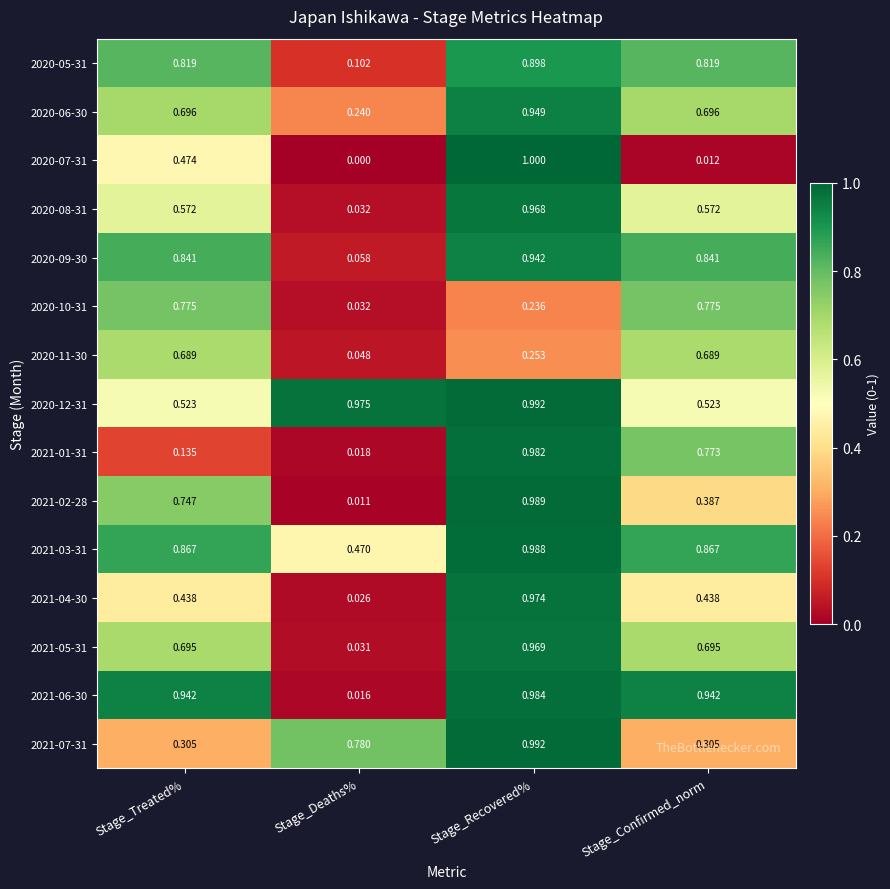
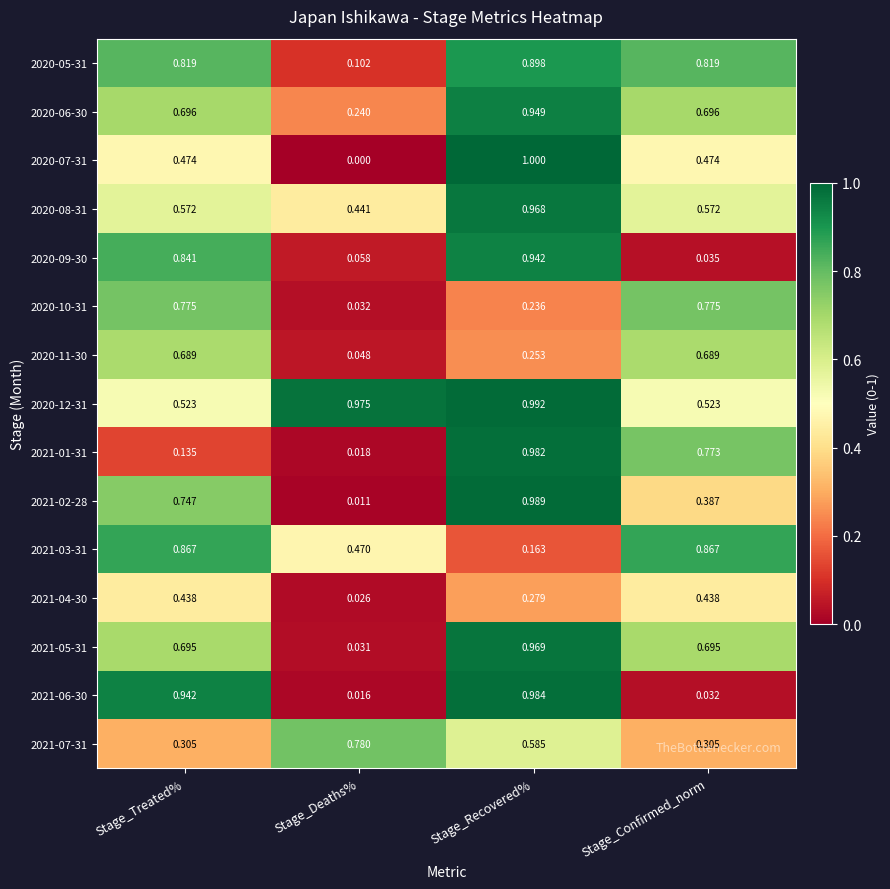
  {
    "2020-05-31": {
      "Stage_Treated%": 0.819,
      "Stage_Deaths%": 0.102,
      "Stage_Recovered%": 0.898,
      "Stage_Confirmed_norm": 0.819
    },
    "2020-06-30": {
      "Stage_Treated%": 0.696,
      "Stage_Deaths%": 0.240,
      "Stage_Recovered%": 0.949,
      "Stage_Confirmed_norm": 0.696
    },
    "2020-07-31": {
      "Stage_Treated%": 0.474,
      "Stage_Deaths%": 0.000,
      "Stage_Recovered%": 1.000,
-     "Stage_Confirmed_norm": 0.012
+     "Stage_Confirmed_norm": 0.474
    },
    "2020-08-31": {
      "Stage_Treated%": 0.572,
-     "Stage_Deaths%": 0.032,
+     "Stage_Deaths%": 0.441,
      "Stage_Recovered%": 0.968,
      "Stage_Confirmed_norm": 0.572
    },
    "2020-09-30": {
      "Stage_Treated%": 0.841,
      "Stage_Deaths%": 0.058,
      "Stage_Recovered%": 0.942,
-     "Stage_Confirmed_norm": 0.841
+     "Stage_Confirmed_norm": 0.035
    },
    "2020-10-31": {
      "Stage_Treated%": 0.775,
      "Stage_Deaths%": 0.032,
      "Stage_Recovered%": 0.236,
      "Stage_Confirmed_norm": 0.775
    },
    "2020-11-30": {
      "Stage_Treated%": 0.689,
      "Stage_Deaths%": 0.048,
      "Stage_Recovered%": 0.253,
      "Stage_Confirmed_norm": 0.689
    },
    "2020-12-31": {
      "Stage_Treated%": 0.523,
      "Stage_Deaths%": 0.975,
      "Stage_Recovered%": 0.992,
      "Stage_Confirmed_norm": 0.523
    },
    "2021-01-31": {
      "Stage_Treated%": 0.135,
      "Stage_Deaths%": 0.018,
      "Stage_Recovered%": 0.982,
      "Stage_Confirmed_norm": 0.773
    },
    "2021-02-28": {
      "Stage_Treated%": 0.747,
      "Stage_Deaths%": 0.011,
      "Stage_Recovered%": 0.989,
      "Stage_Confirmed_norm": 0.387
    },
    "2021-03-31": {
      "Stage_Treated%": 0.867,
      "Stage_Deaths%": 0.470,
-     "Stage_Recovered%": 0.988,
+     "Stage_Recovered%": 0.163,
      "Stage_Confirmed_norm": 0.867
    },
    "2021-04-30": {
      "Stage_Treated%": 0.438,
      "Stage_Deaths%": 0.026,
-     "Stage_Recovered%": 0.974,
+     "Stage_Recovered%": 0.279,
      "Stage_Confirmed_norm": 0.438
    },
    "2021-05-31": {
      "Stage_Treated%": 0.695,
      "Stage_Deaths%": 0.031,
      "Stage_Recovered%": 0.969,
      "Stage_Confirmed_norm": 0.695
    },
    "2021-06-30": {
      "Stage_Treated%": 0.942,
      "Stage_Deaths%": 0.016,
      "Stage_Recovered%": 0.984,
-     "Stage_Confirmed_norm": 0.942
+     "Stage_Confirmed_norm": 0.032
    },
    "2021-07-31": {
      "Stage_Treated%": 0.305,
      "Stage_Deaths%": 0.780,
-     "Stage_Recovered%": 0.992
+     "Stage_Recovered%": 0.585
    }
  }
